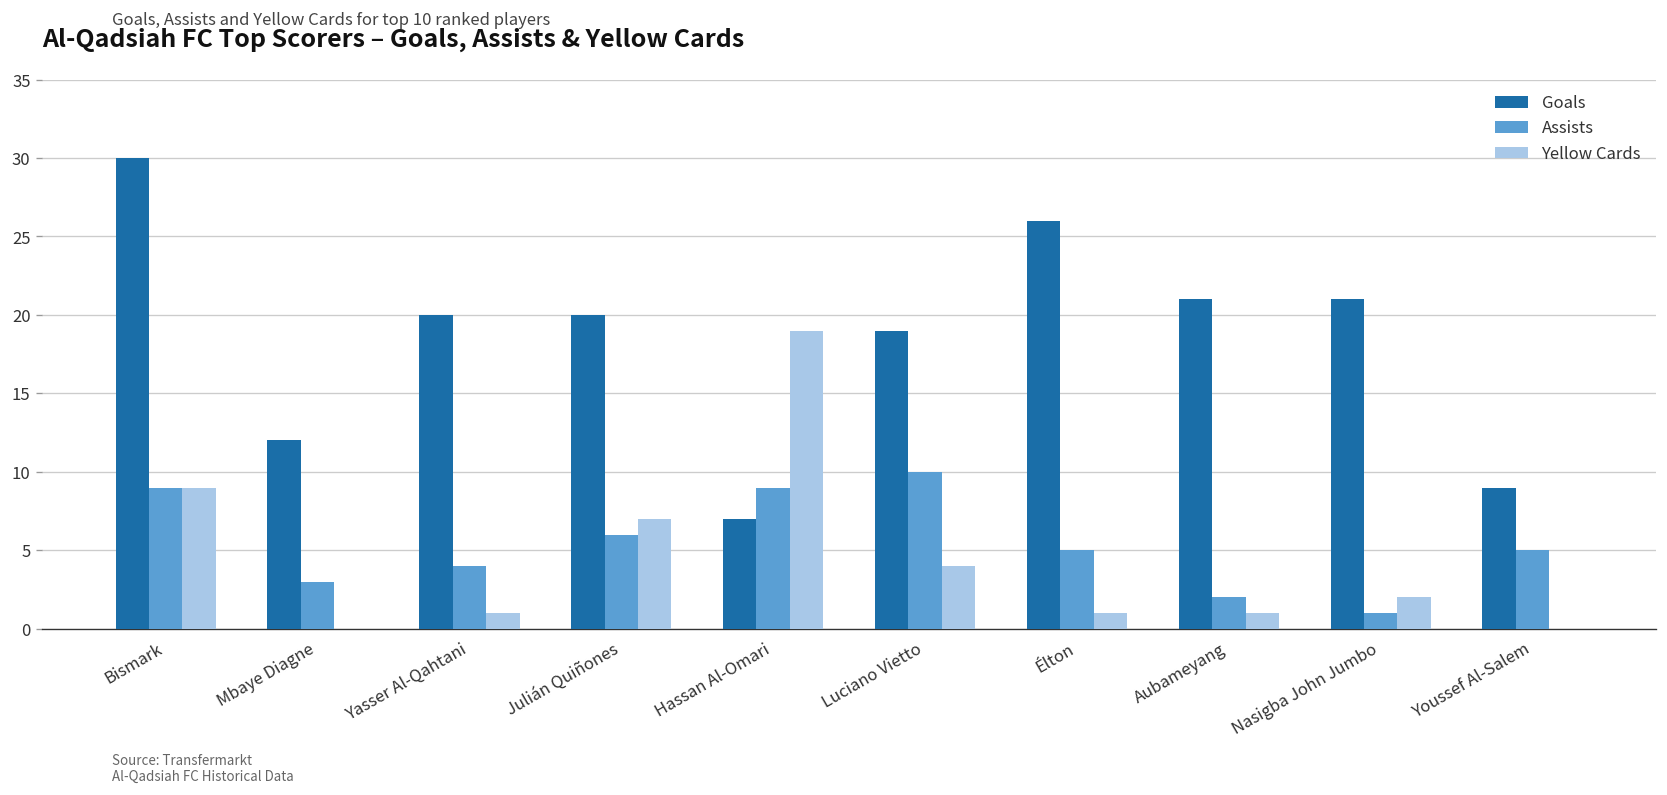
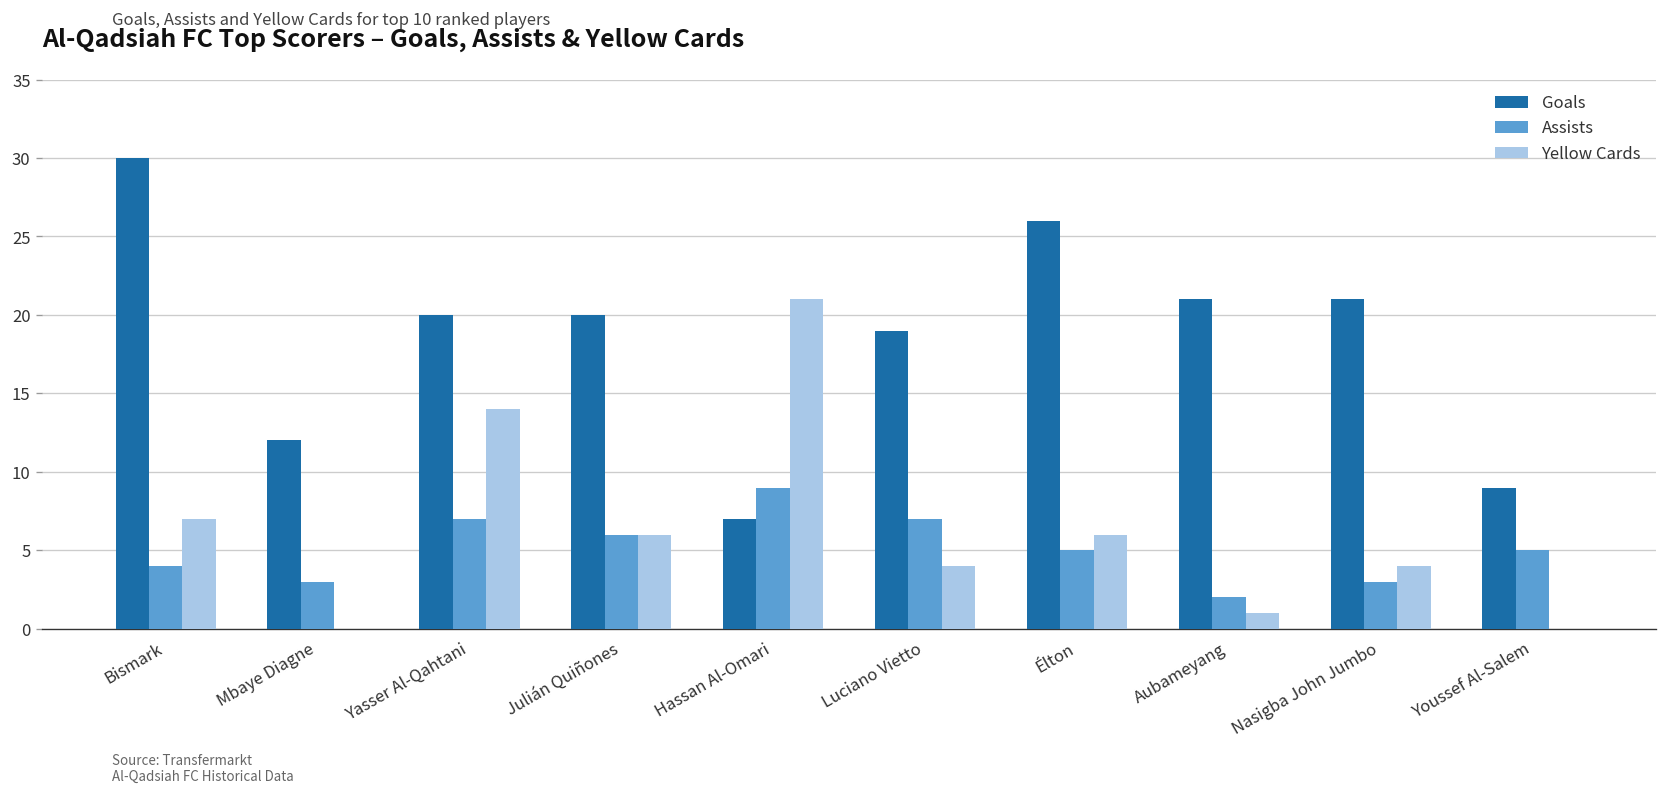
  {
    "Goals": {
      "Bismark": 30,
      "Mbaye Diagne": 12,
      "Yasser Al-Qahtani": 20,
      "Julián Quiñones": 20,
      "Hassan Al-Omari": 7,
      "Luciano Vietto": 19,
      "Élton": 26,
      "Aubameyang": 21,
      "Nasigba John Jumbo": 21,
      "Youssef Al-Salem": 9
    },
    "Assists": {
-     "Bismark": 9,
+     "Bismark": 4,
      "Mbaye Diagne": 3,
-     "Yasser Al-Qahtani": 4,
+     "Yasser Al-Qahtani": 7,
      "Julián Quiñones": 6,
      "Hassan Al-Omari": 9,
-     "Luciano Vietto": 10,
+     "Luciano Vietto": 7,
      "Élton": 5,
      "Aubameyang": 2,
-     "Nasigba John Jumbo": 1,
+     "Nasigba John Jumbo": 3,
      "Youssef Al-Salem": 5
    },
    "Yellow Cards": {
-     "Bismark": 9,
+     "Bismark": 7,
      "Mbaye Diagne": 0,
-     "Yasser Al-Qahtani": 1,
-     "Julián Quiñones": 7,
-     "Hassan Al-Omari": 19,
+     "Yasser Al-Qahtani": 14,
+     "Julián Quiñones": 6,
+     "Hassan Al-Omari": 21,
      "Luciano Vietto": 4,
-     "Élton": 1,
+     "Élton": 6,
      "Aubameyang": 1,
-     "Nasigba John Jumbo": 2,
+     "Nasigba John Jumbo": 4,
      "Youssef Al-Salem": 0
    }
  }
